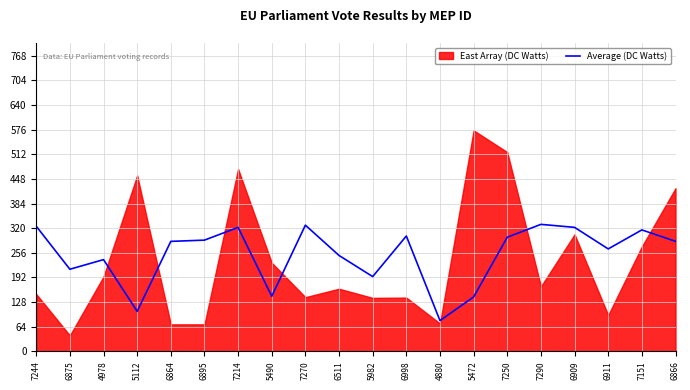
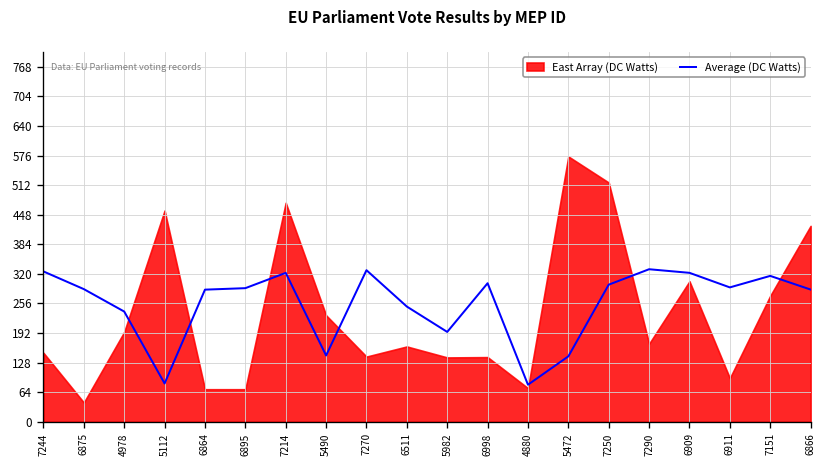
  {
    "Average (DC Watts)": {
      "7244": 330,
-     "6875": 210,
+     "6875": 290,
      "4978": 240,
-     "5112": 100,
+     "5112": 80,
      "6864": 290,
      "6895": 290,
      "7214": 320,
      "5490": 140,
      "7270": 330,
      "6511": 250,
      "5982": 190,
      "6998": 300,
      "4880": 80,
      "5472": 140,
      "7250": 300,
      "7290": 330,
      "6909": 320,
-     "6911": 270,
+     "6911": 290,
      "7151": 320,
      "6866": 290
    },
    "East Array (DC Watts)": {
      "7244": 150,
      "6875": 40,
      "4978": 190,
      "5112": 460,
      "6864": 70,
      "6895": 70,
      "7214": 470,
      "5490": 230,
      "7270": 140,
      "6511": 160,
      "5982": 140,
      "6998": 140,
      "4880": 70,
      "5472": 570,
      "7250": 520,
      "7290": 170,
      "6909": 300,
      "6911": 90,
      "7151": 270,
      "6866": 420
    }
  }
